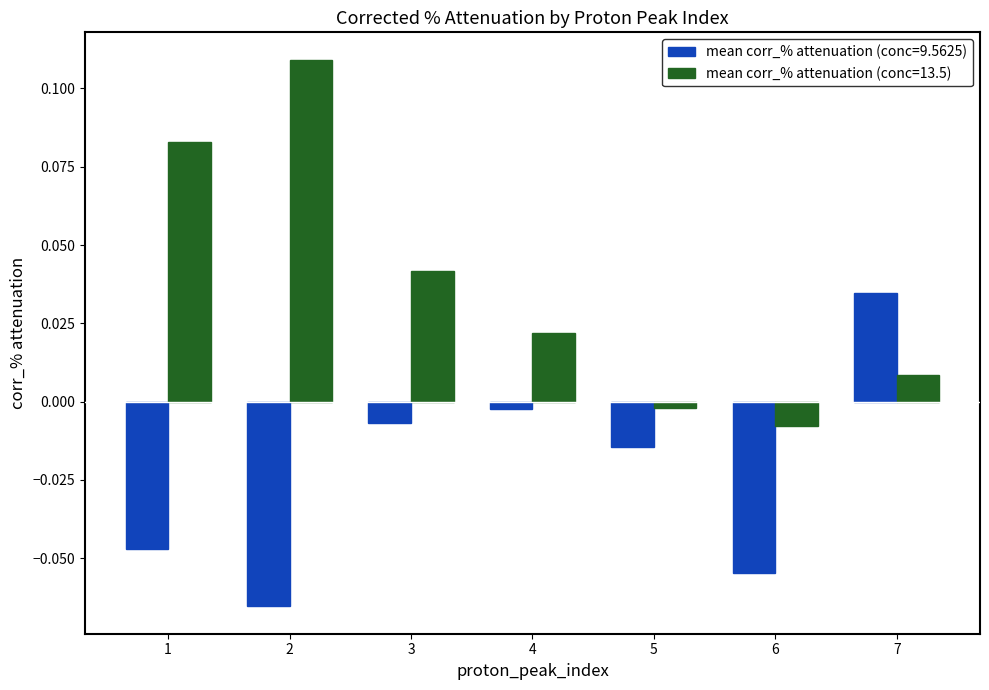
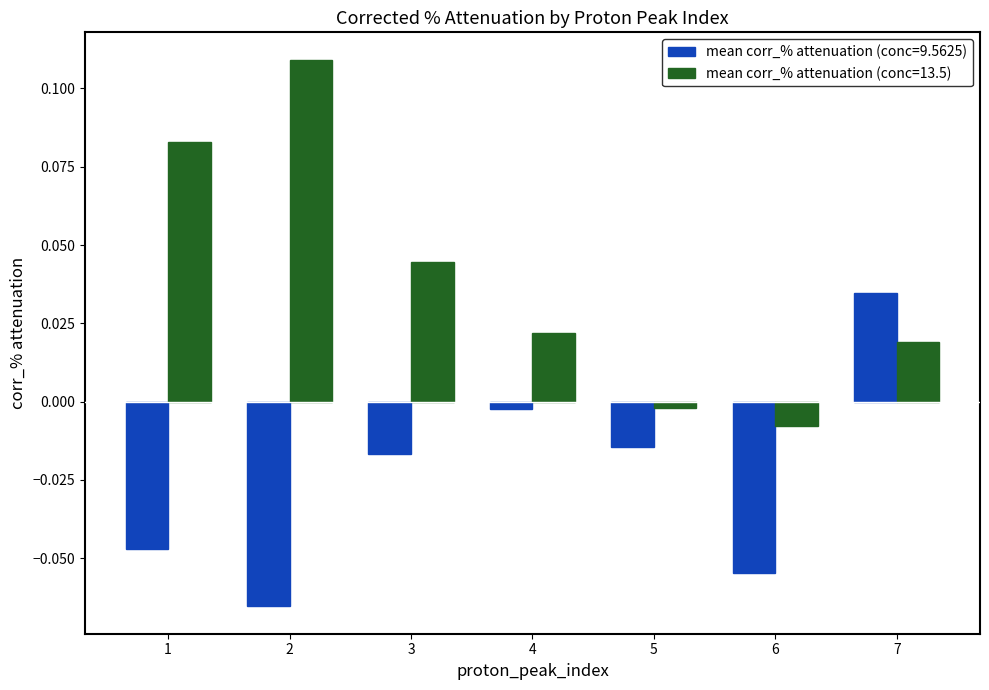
  {
    "mean corr_% attenuation (conc=9.5625)": {
      "1": -0.047,
      "2": -0.065,
-     "3": -0.007,
+     "3": -0.017,
      "4": -0.002,
      "5": -0.015,
      "6": -0.055,
      "7": 0.035
    },
    "mean corr_% attenuation (conc=13.5)": {
      "1": 0.083,
      "2": 0.109,
-     "3": 0.042,
+     "3": 0.045,
      "4": 0.022,
      "5": -0.002,
      "6": -0.008,
-     "7": 0.009
+     "7": 0.019
    }
  }
